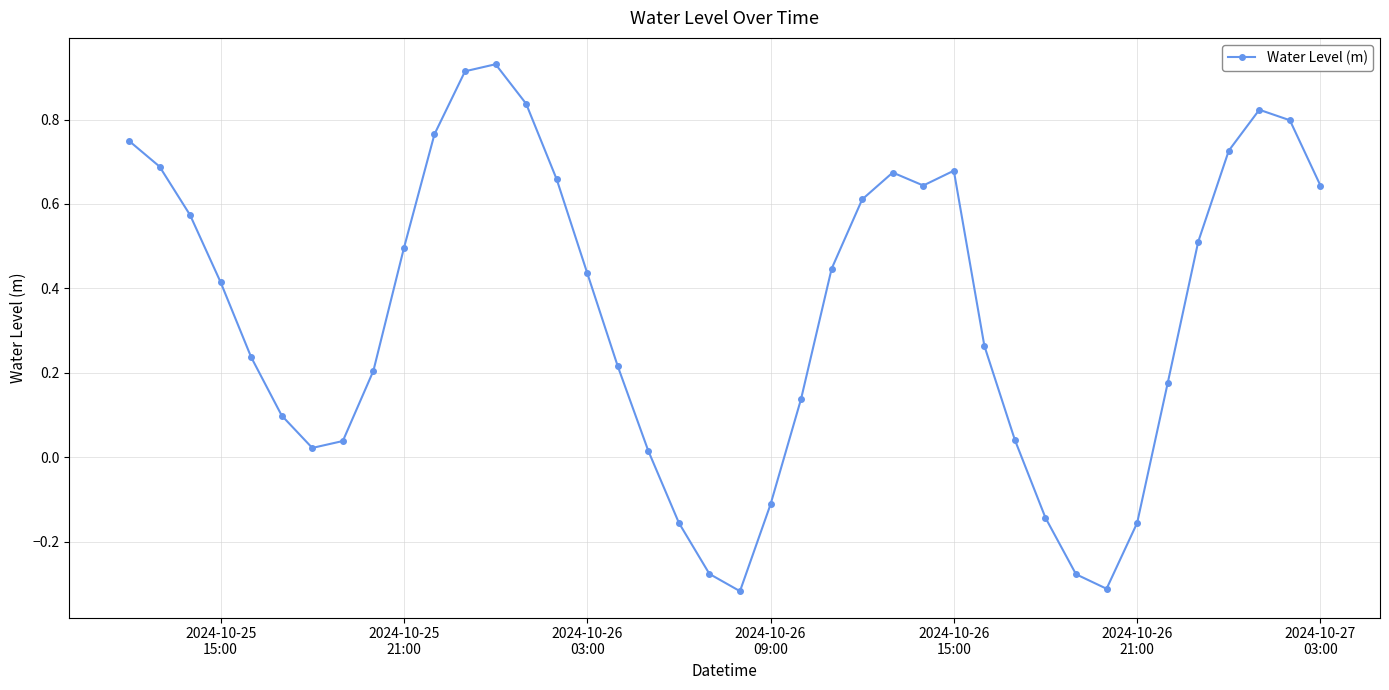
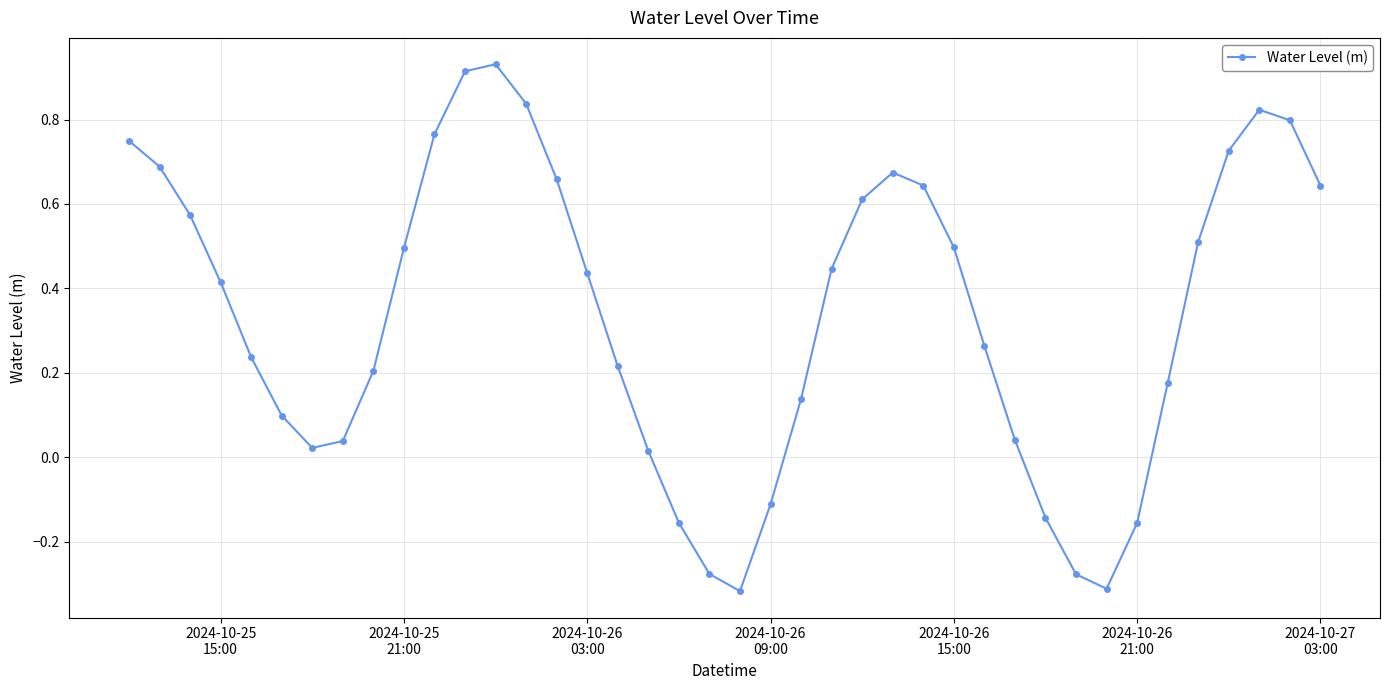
  {
    "2024-10-25 15:00": 0.41,
    "2024-10-25 21:00": 0.50,
    "2024-10-26 03:00": 0.44,
    "2024-10-26 09:00": -0.11,
-   "2024-10-26 15:00": 0.68,
+   "2024-10-26 15:00": 0.50,
    "2024-10-26 21:00": -0.16,
    "2024-10-27 03:00": 0.64
  }
